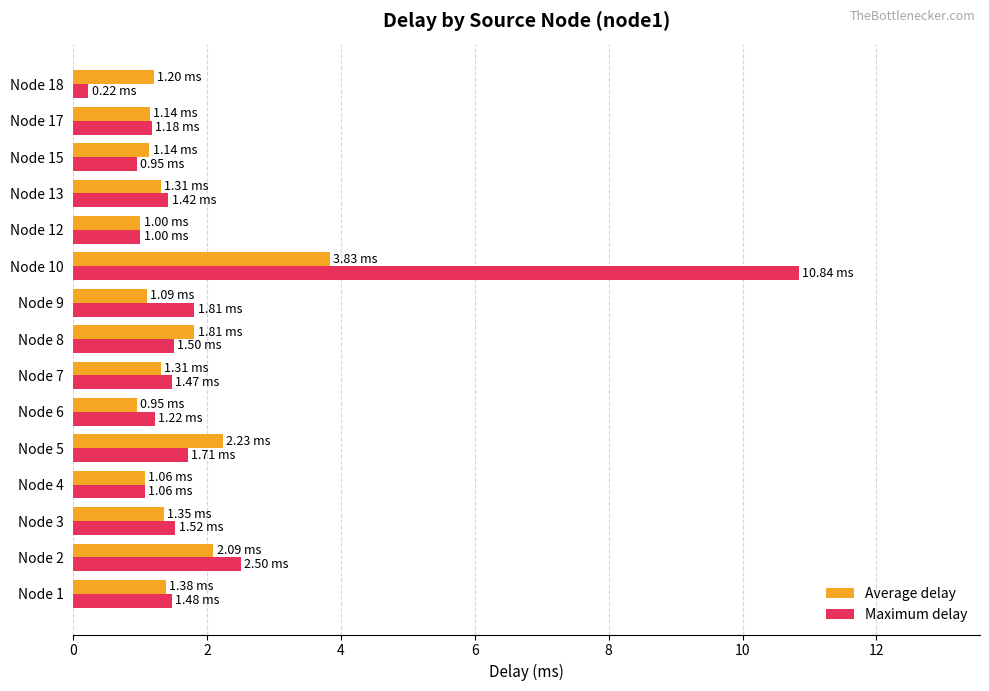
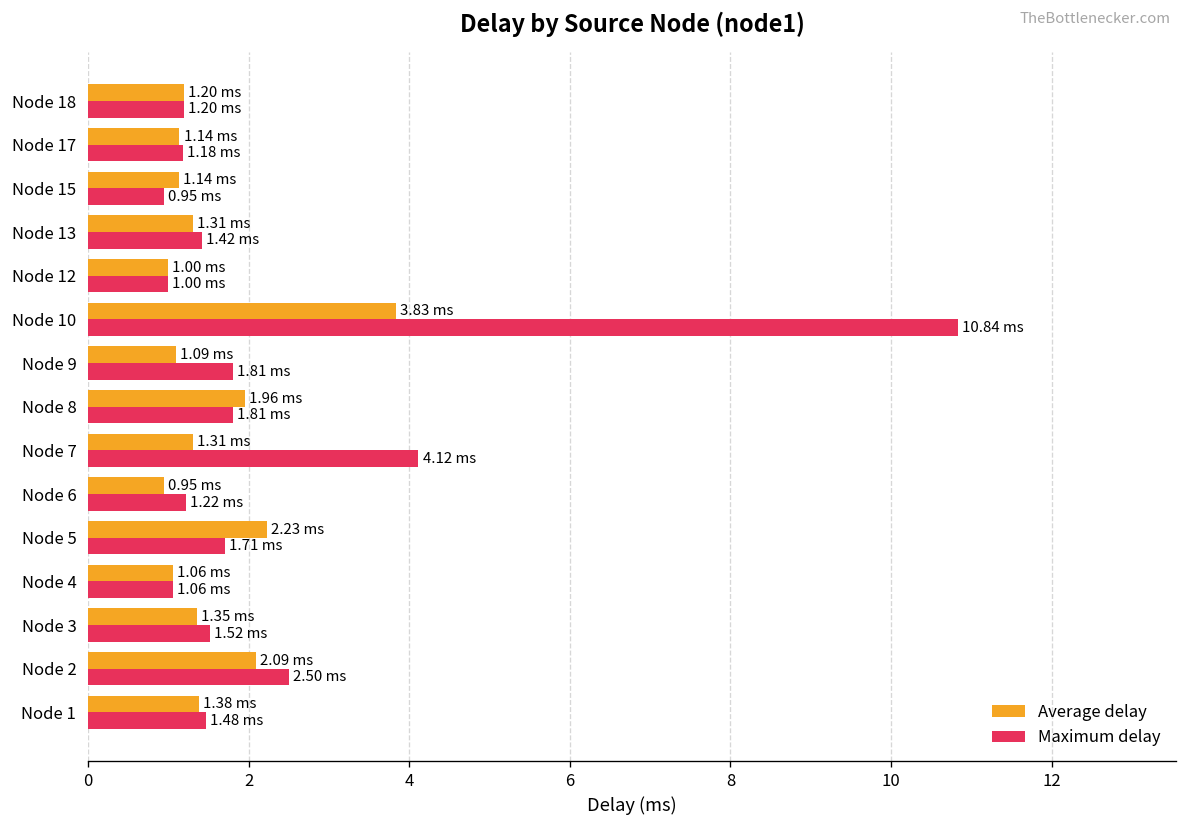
  {
    "Average delay": {
      "Node 18": 1.20,
      "Node 17": 1.14,
      "Node 15": 1.14,
      "Node 13": 1.31,
      "Node 12": 1.00,
      "Node 10": 3.83,
      "Node 9": 1.09,
-     "Node 8": 1.81,
+     "Node 8": 1.96,
      "Node 7": 1.31,
      "Node 6": 0.95,
      "Node 5": 2.23,
      "Node 4": 1.06,
      "Node 3": 1.35,
      "Node 2": 2.09,
      "Node 1": 1.38
    },
    "Maximum delay": {
-     "Node 18": 0.22,
+     "Node 18": 1.20,
      "Node 17": 1.18,
      "Node 15": 0.95,
      "Node 13": 1.42,
      "Node 12": 1.00,
      "Node 10": 10.84,
      "Node 9": 1.81,
-     "Node 8": 1.50,
-     "Node 7": 1.47,
+     "Node 8": 1.81,
+     "Node 7": 4.12,
      "Node 6": 1.22,
      "Node 5": 1.71,
      "Node 4": 1.06,
      "Node 3": 1.52,
      "Node 2": 2.50,
      "Node 1": 1.48
    }
  }
